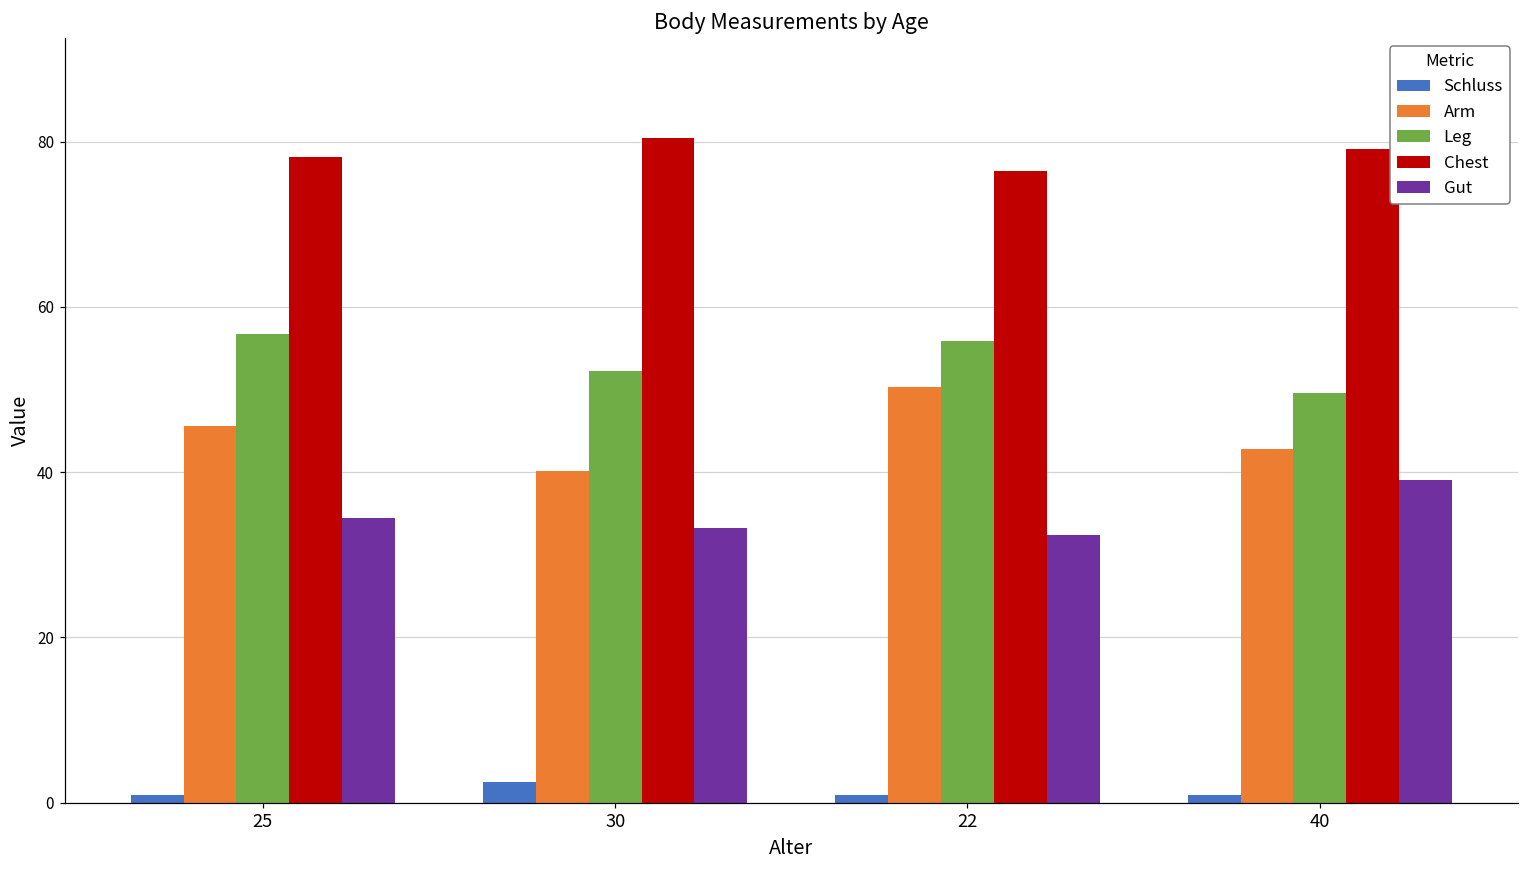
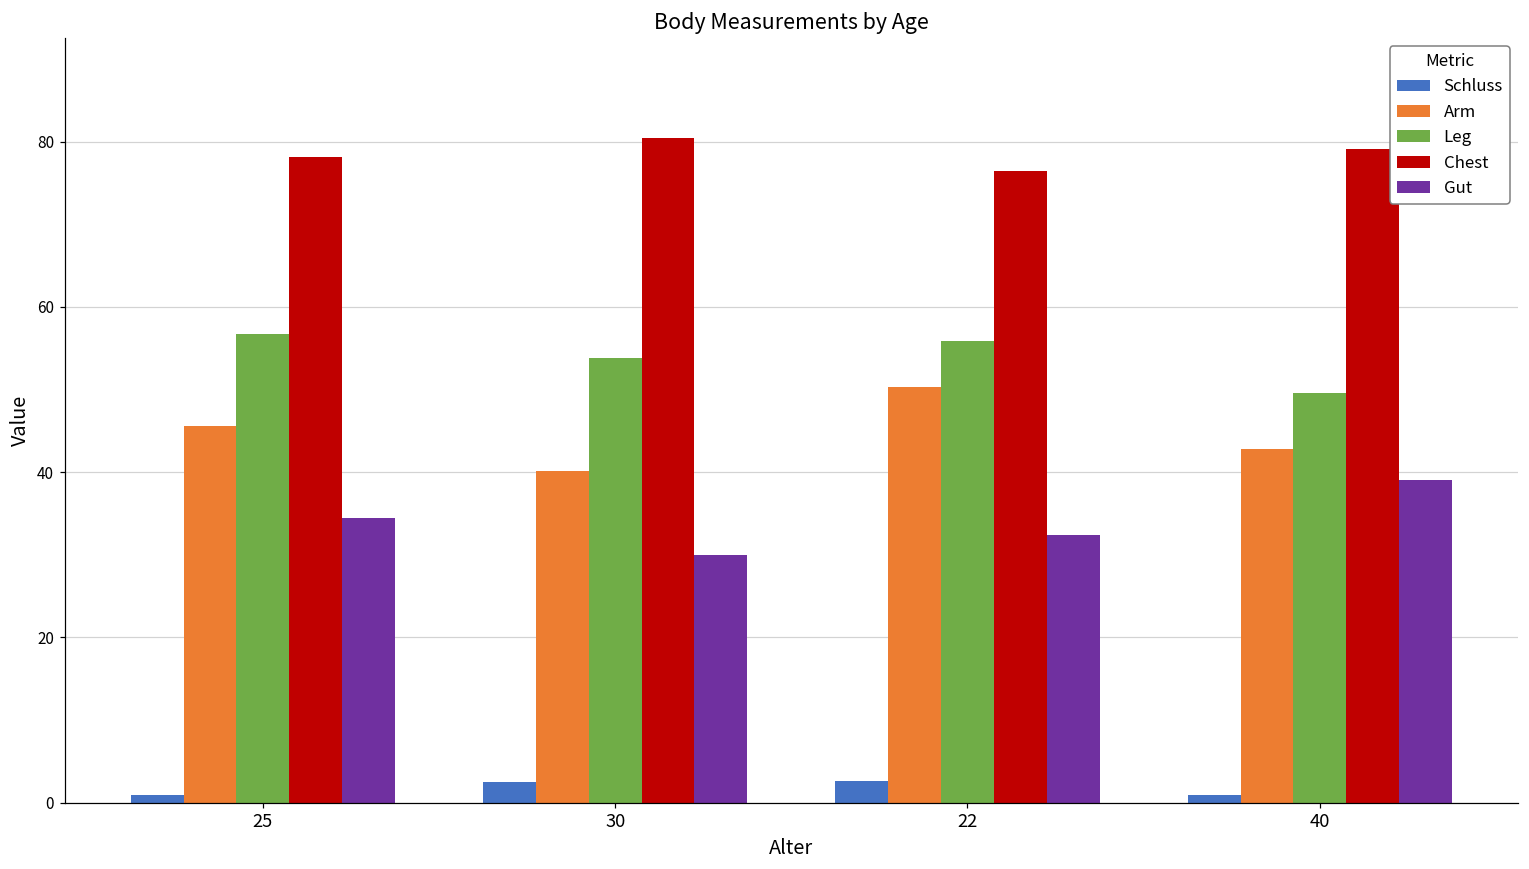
  {
    "Schluss": {
      "25": 1,
      "30": 3,
-     "22": 1,
+     "22": 3,
      "40": 1
    },
    "Arm": {
      "25": 46,
      "30": 40,
      "22": 50,
      "40": 43
    },
    "Leg": {
      "25": 57,
-     "30": 52,
+     "30": 54,
      "22": 56,
      "40": 50
    },
    "Chest": {
      "25": 78,
      "30": 81,
      "22": 76,
      "40": 79
    },
    "Gut": {
      "25": 35,
-     "30": 33,
+     "30": 30,
      "22": 32,
      "40": 39
    }
  }
